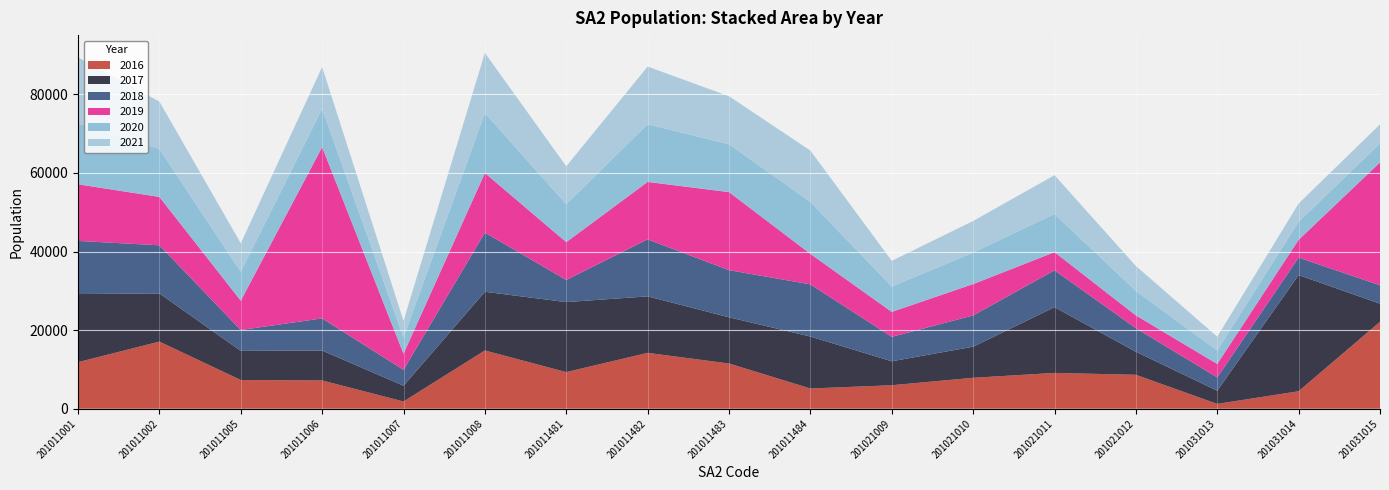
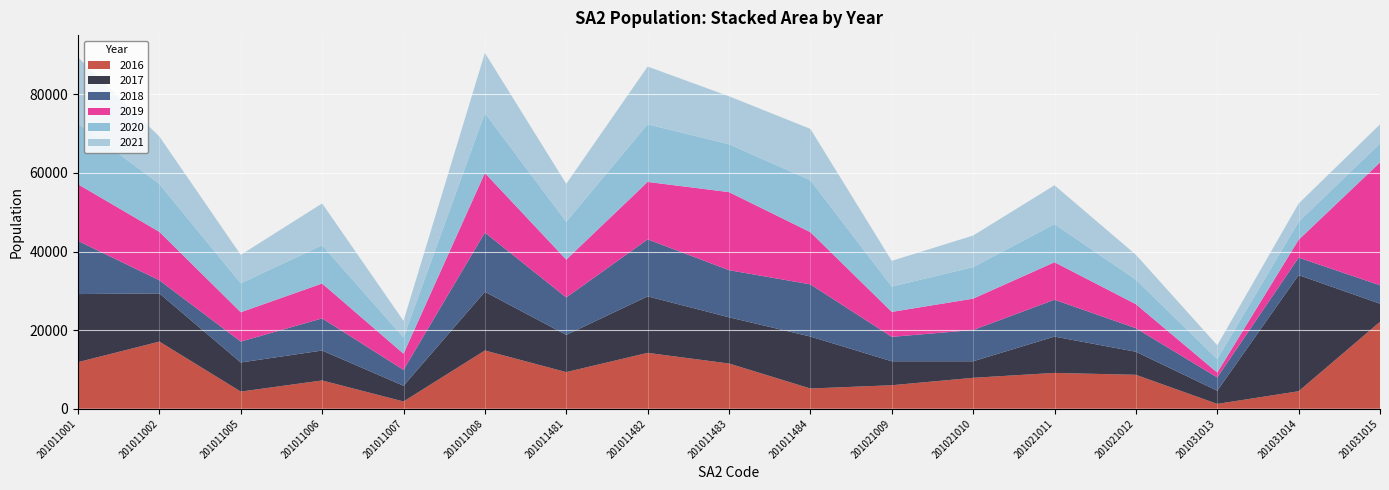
  {
    "2016": {
      "201011001": 12000,
      "201011002": 17000,
-     "201011005": 7000,
+     "201011005": 4000,
      "201011006": 7000,
      "201011007": 2000,
      "201011008": 15000,
      "201011481": 9000,
      "201011482": 14000,
      "201011483": 12000,
      "201011484": 5000,
      "201021009": 6000,
      "201021010": 8000,
      "201021011": 9000,
      "201021012": 9000,
      "201031013": 1000,
      "201031014": 4000,
      "201031015": 22000
    },
    "2017": {
      "201011001": 17000,
      "201011002": 12000,
      "201011005": 7000,
      "201011006": 8000,
      "201011007": 4000,
      "201011008": 15000,
-     "201011481": 18000,
+     "201011481": 9000,
      "201011482": 14000,
      "201011483": 12000,
      "201011484": 13000,
      "201021009": 6000,
-     "201021010": 8000,
-     "201021011": 17000,
+     "201021010": 4000,
+     "201021011": 9000,
      "201021012": 6000,
      "201031013": 3000,
      "201031014": 30000,
      "201031015": 5000
    },
    "2018": {
      "201011001": 14000,
-     "201011002": 12000,
+     "201011002": 3000,
      "201011005": 5000,
      "201011006": 8000,
      "201011007": 4000,
      "201011008": 15000,
-     "201011481": 6000,
+     "201011481": 10000,
      "201011482": 15000,
      "201011483": 12000,
      "201011484": 13000,
      "201021009": 6000,
      "201021010": 8000,
      "201021011": 9000,
      "201021012": 6000,
      "201031013": 3000,
      "201031014": 4000,
      "201031015": 5000
    },
    "2019": {
      "201011001": 14000,
      "201011002": 12000,
      "201011005": 7000,
-     "201011006": 44000,
+     "201011006": 9000,
      "201011007": 4000,
      "201011008": 15000,
      "201011481": 10000,
      "201011482": 15000,
      "201011483": 20000,
-     "201011484": 8000,
+     "201011484": 13000,
      "201021009": 6000,
      "201021010": 8000,
-     "201021011": 5000,
-     "201021012": 3000,
-     "201031013": 3000,
+     "201021011": 10000,
+     "201021012": 6000,
+     "201031013": 1000,
      "201031014": 5000,
      "201031015": 31000
    }
  }
